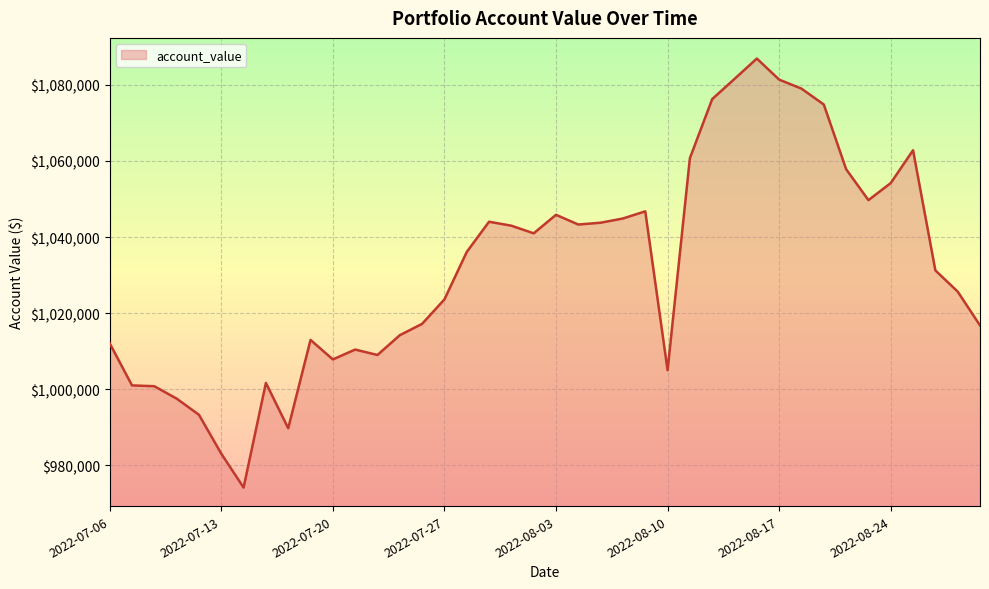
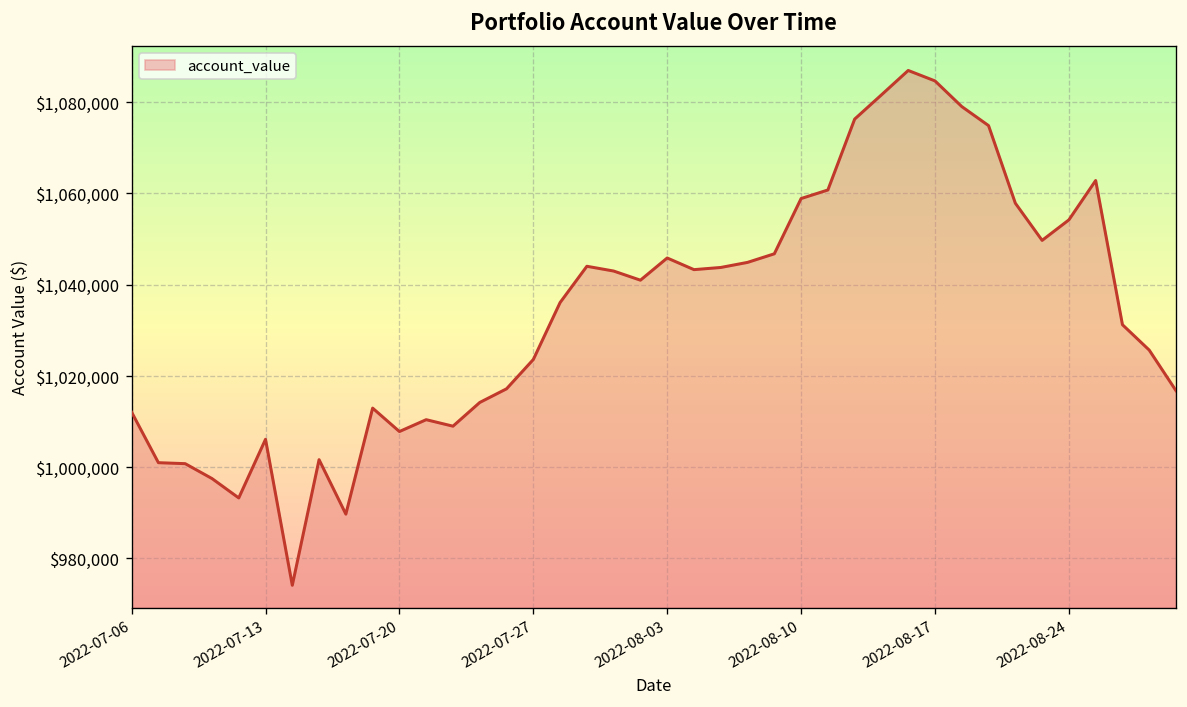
  {
    "2022-07-06": "$1,012,000",
-   "2022-07-13": "$983,000",
+   "2022-07-13": "$1,006,000",
    "2022-07-20": "$1,008,000",
    "2022-07-27": "$1,024,000",
    "2022-08-03": "$1,046,000",
-   "2022-08-10": "$1,005,000",
-   "2022-08-17": "$1,081,000",
+   "2022-08-10": "$1,059,000",
+   "2022-08-17": "$1,085,000",
    "2022-08-24": "$1,054,000"
  }
